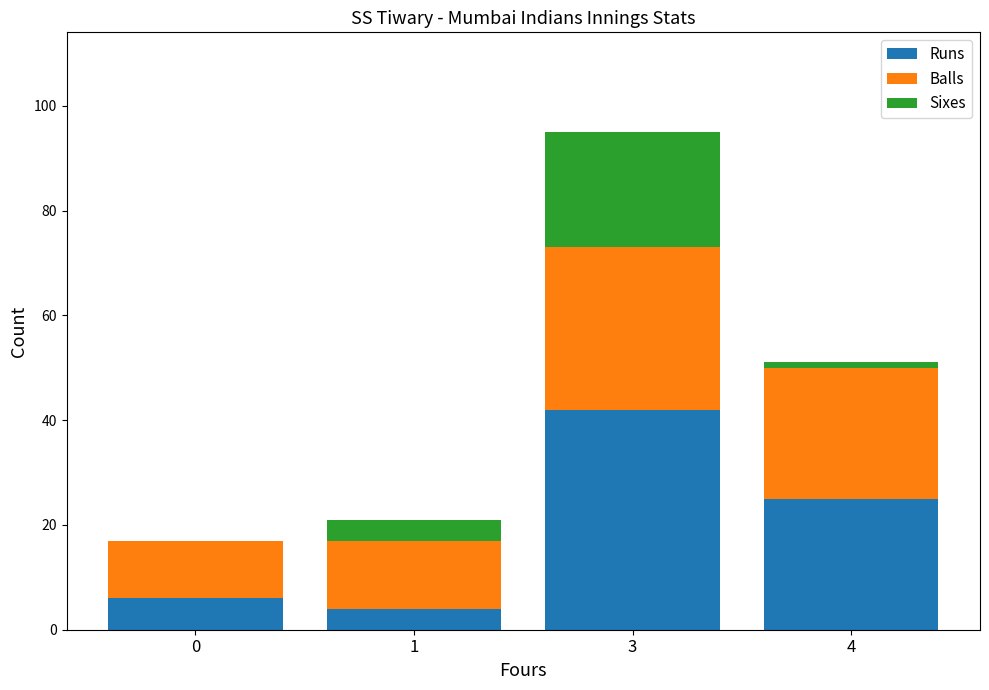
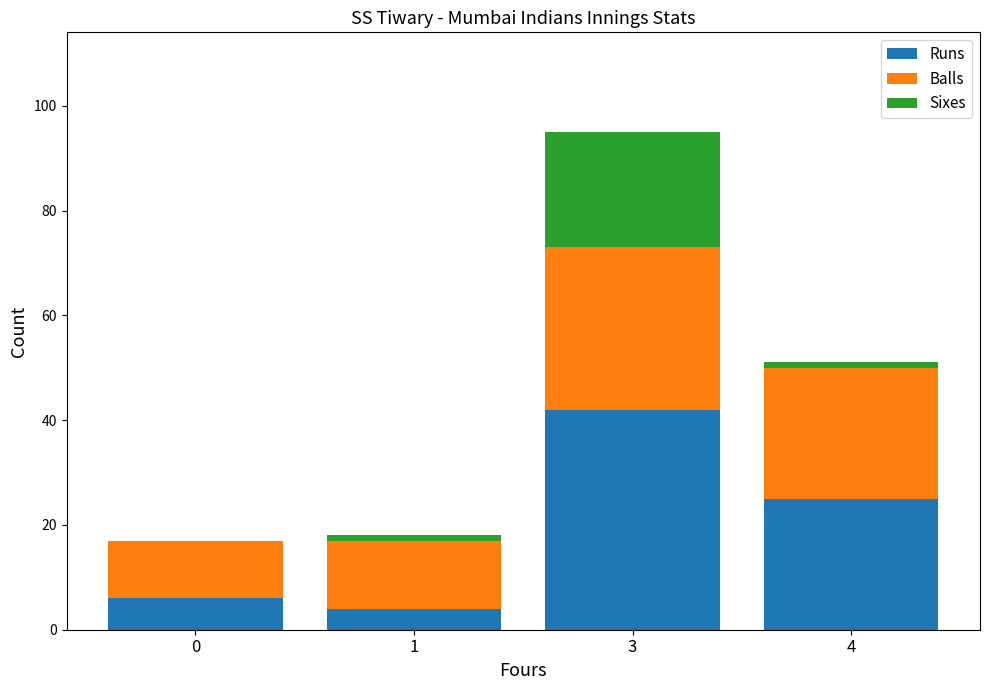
  {
    "Runs": {
      "0": 6,
      "1": 4,
      "3": 42,
      "4": 25
    },
    "Balls": {
      "0": 11,
      "1": 13,
      "3": 31,
      "4": 25
    },
    "Sixes": {
      "0": 0,
-     "1": 4,
+     "1": 1,
      "3": 22,
      "4": 1
    }
  }
